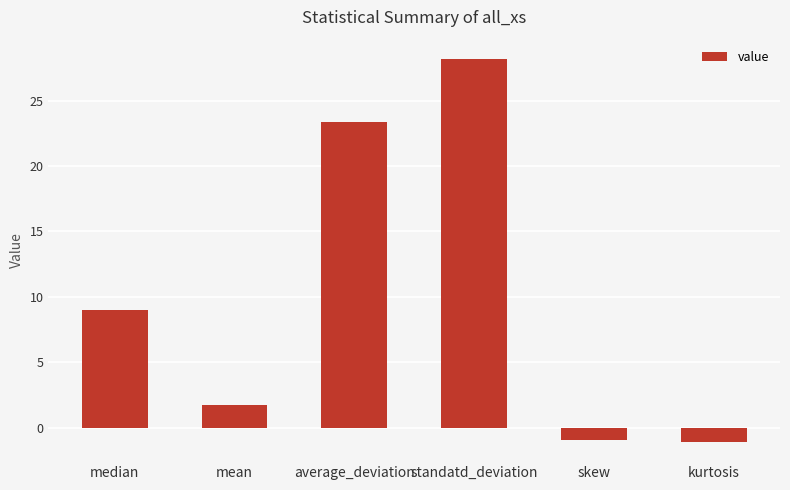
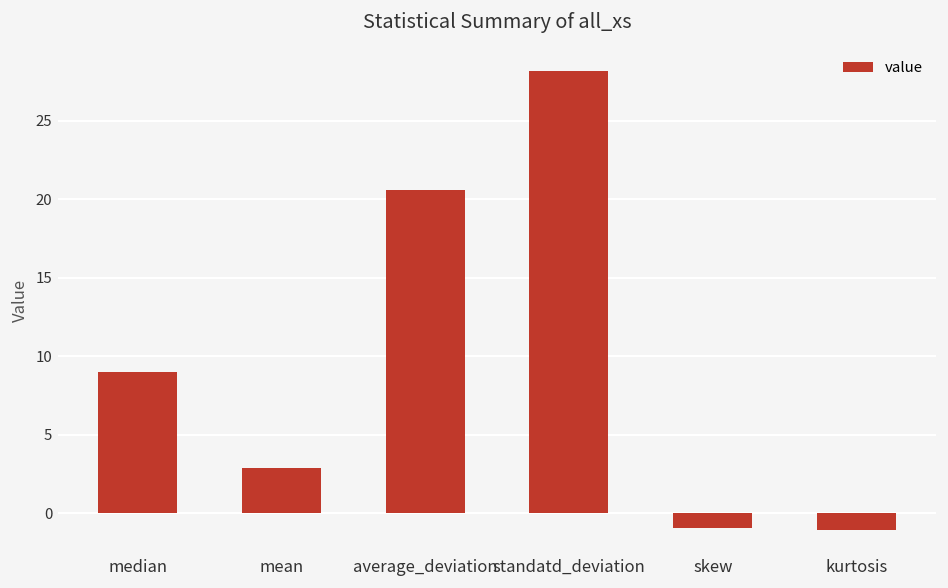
  {
    "median": 9.0,
-   "mean": 1.7,
-   "average_deviation": 23.4,
+   "mean": 2.9,
+   "average_deviation": 20.6,
    "standatd_deviation": 28.2,
    "skew": -0.9,
    "kurtosis": -1.1
  }
